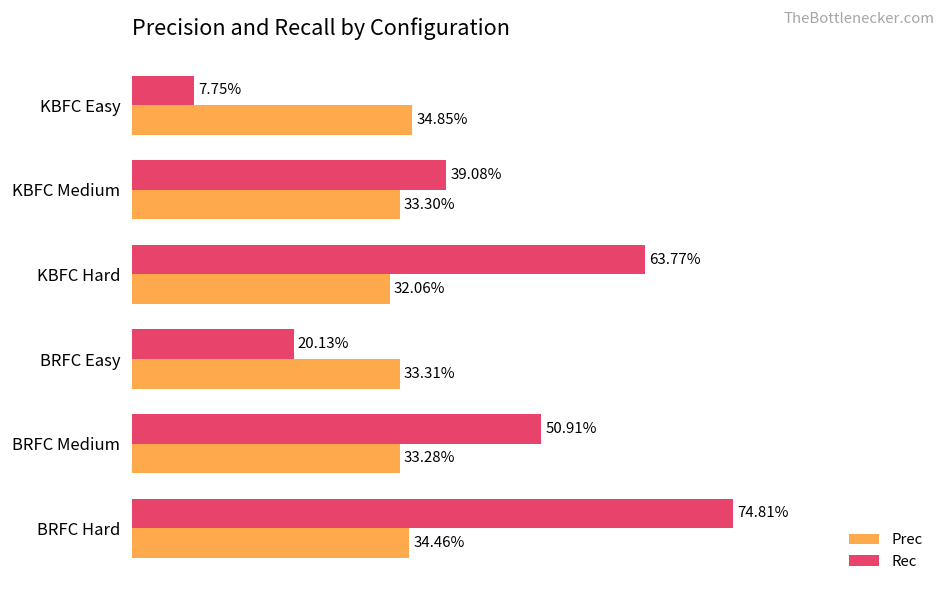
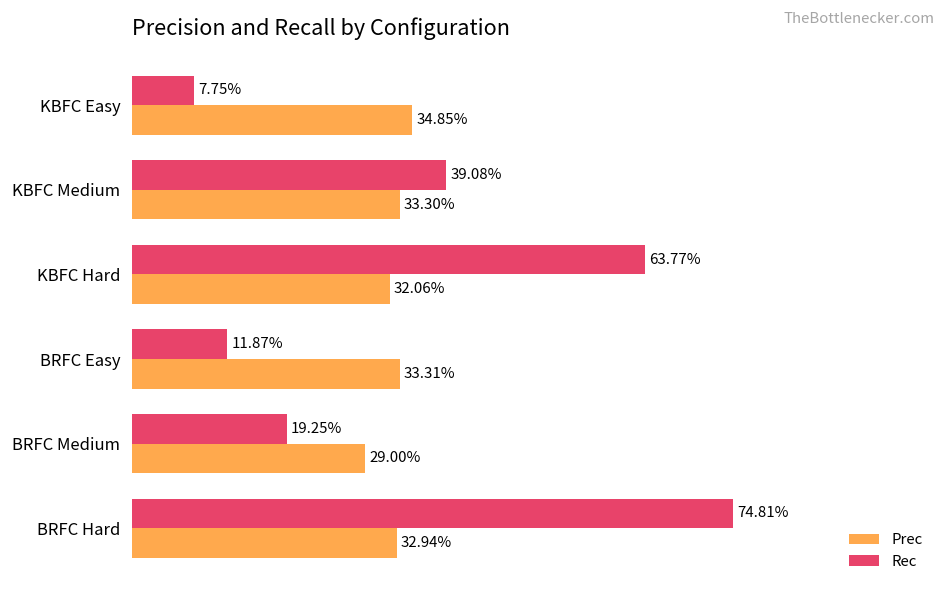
  {
    "Prec": {
      "KBFC Easy": "34.85%",
      "KBFC Medium": "33.30%",
      "KBFC Hard": "32.06%",
      "BRFC Easy": "33.31%",
-     "BRFC Medium": "33.28%",
-     "BRFC Hard": "34.46%"
+     "BRFC Medium": "29.00%",
+     "BRFC Hard": "32.94%"
    },
    "Rec": {
      "KBFC Easy": "7.75%",
      "KBFC Medium": "39.08%",
      "KBFC Hard": "63.77%",
-     "BRFC Easy": "20.13%",
-     "BRFC Medium": "50.91%",
+     "BRFC Easy": "11.87%",
+     "BRFC Medium": "19.25%",
      "BRFC Hard": "74.81%"
    }
  }
